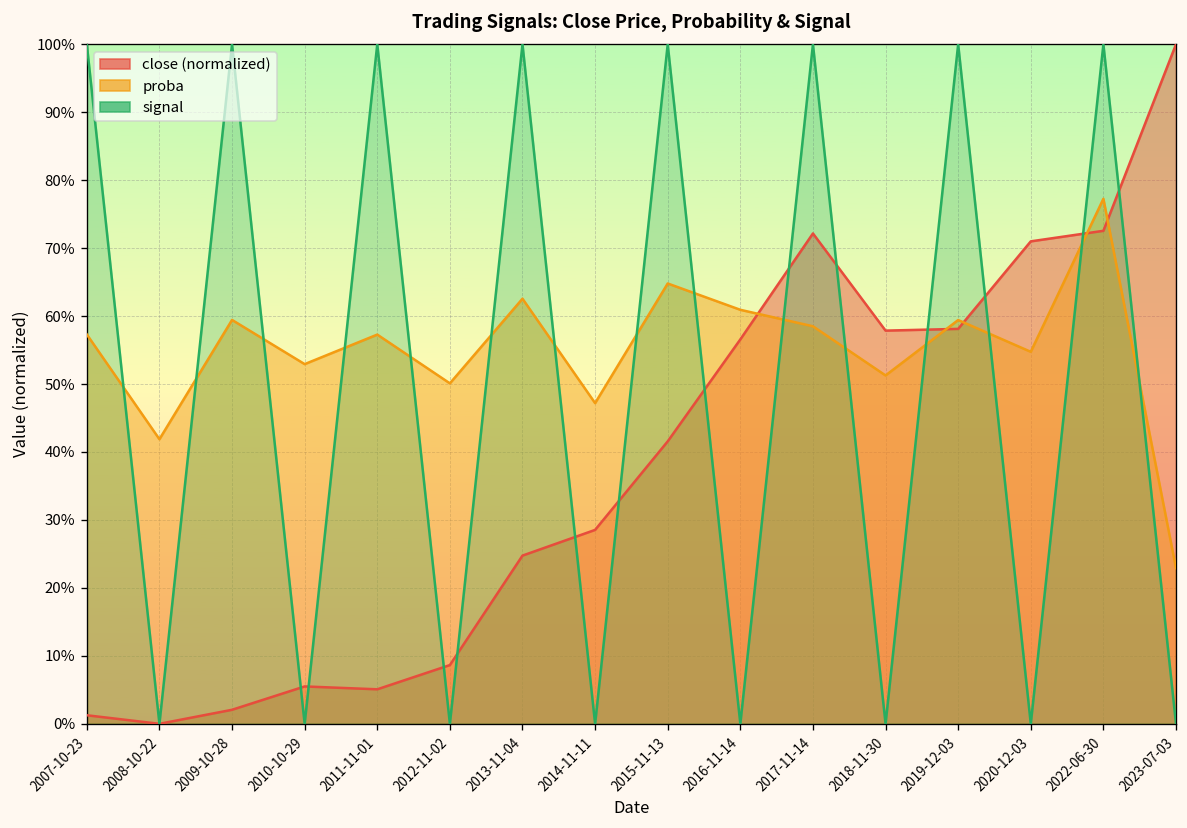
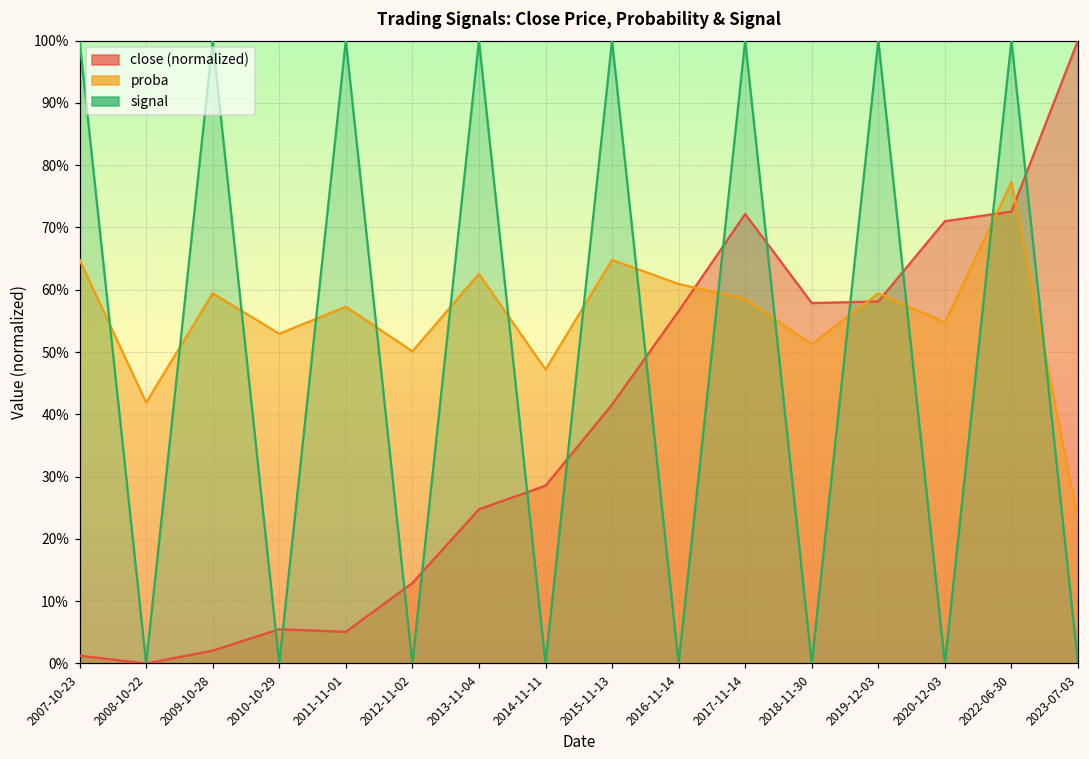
  {
    "close (normalized)": {
      "2007-10-23": "1%",
      "2009-10-28": "2%",
      "2010-10-29": "5%",
      "2011-11-01": "5%",
-     "2012-11-02": "9%",
+     "2012-11-02": "13%",
      "2013-11-04": "25%",
      "2014-11-11": "29%",
      "2015-11-13": "42%",
      "2016-11-14": "57%",
      "2017-11-14": "72%",
      "2018-11-30": "58%",
      "2019-12-03": "58%",
      "2020-12-03": "71%",
      "2022-06-30": "73%",
      "2023-07-03": "100%"
    },
    "proba": {
-     "2007-10-23": "57%",
+     "2007-10-23": "65%",
      "2008-10-22": "42%",
      "2009-10-28": "59%",
      "2010-10-29": "53%",
      "2011-11-01": "57%",
      "2012-11-02": "50%",
      "2013-11-04": "63%",
      "2014-11-11": "47%",
      "2015-11-13": "65%",
      "2016-11-14": "61%",
      "2017-11-14": "58%",
      "2018-11-30": "51%",
      "2019-12-03": "59%",
      "2020-12-03": "55%",
      "2022-06-30": "77%",
      "2023-07-03": "23%"
    },
    "signal": {
      "2007-10-23": "100%",
      "2009-10-28": "100%",
      "2010-10-29": "0%",
      "2011-11-01": "100%",
      "2012-11-02": "0%",
      "2013-11-04": "100%",
      "2014-11-11": "0%",
      "2015-11-13": "100%",
      "2016-11-14": "0%",
      "2017-11-14": "100%",
      "2018-11-30": "0%",
      "2019-12-03": "100%",
      "2020-12-03": "0%",
      "2022-06-30": "100%",
      "2023-07-03": "0%"
    }
  }
